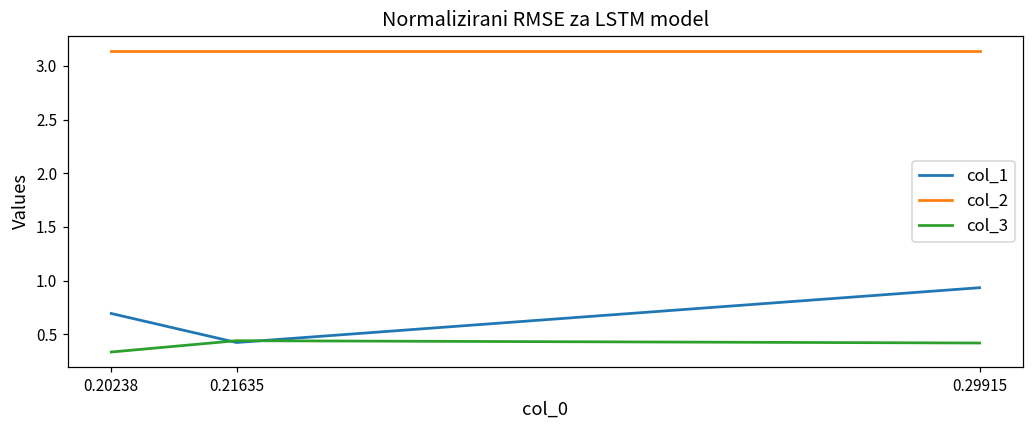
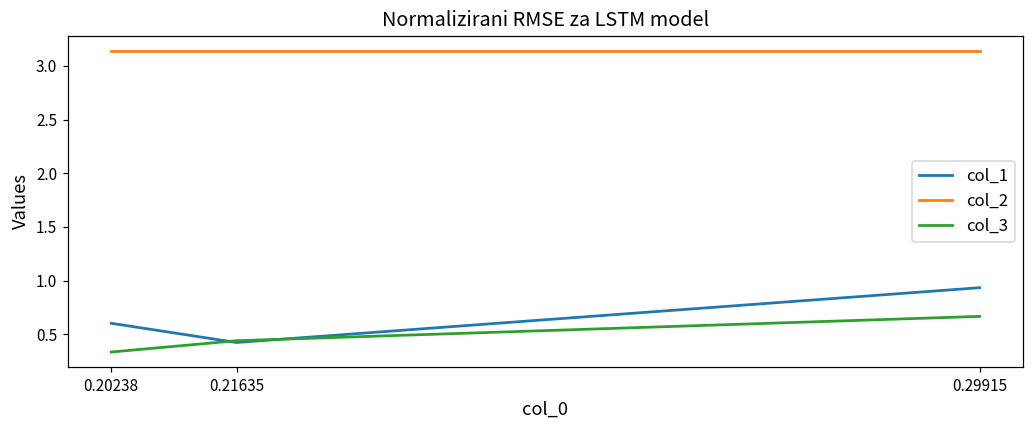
  {
    "col_1": {
-     "0.20238": 0.7,
+     "0.20238": 0.6,
      "0.29915": 0.9
    },
    "col_2": {
      "0.20238": 3.1,
      "0.21635": 3.1,
      "0.29915": 3.1
    },
    "col_3": {
      "0.20238": 0.3,
-     "0.29915": 0.4
+     "0.29915": 0.7
    }
  }
